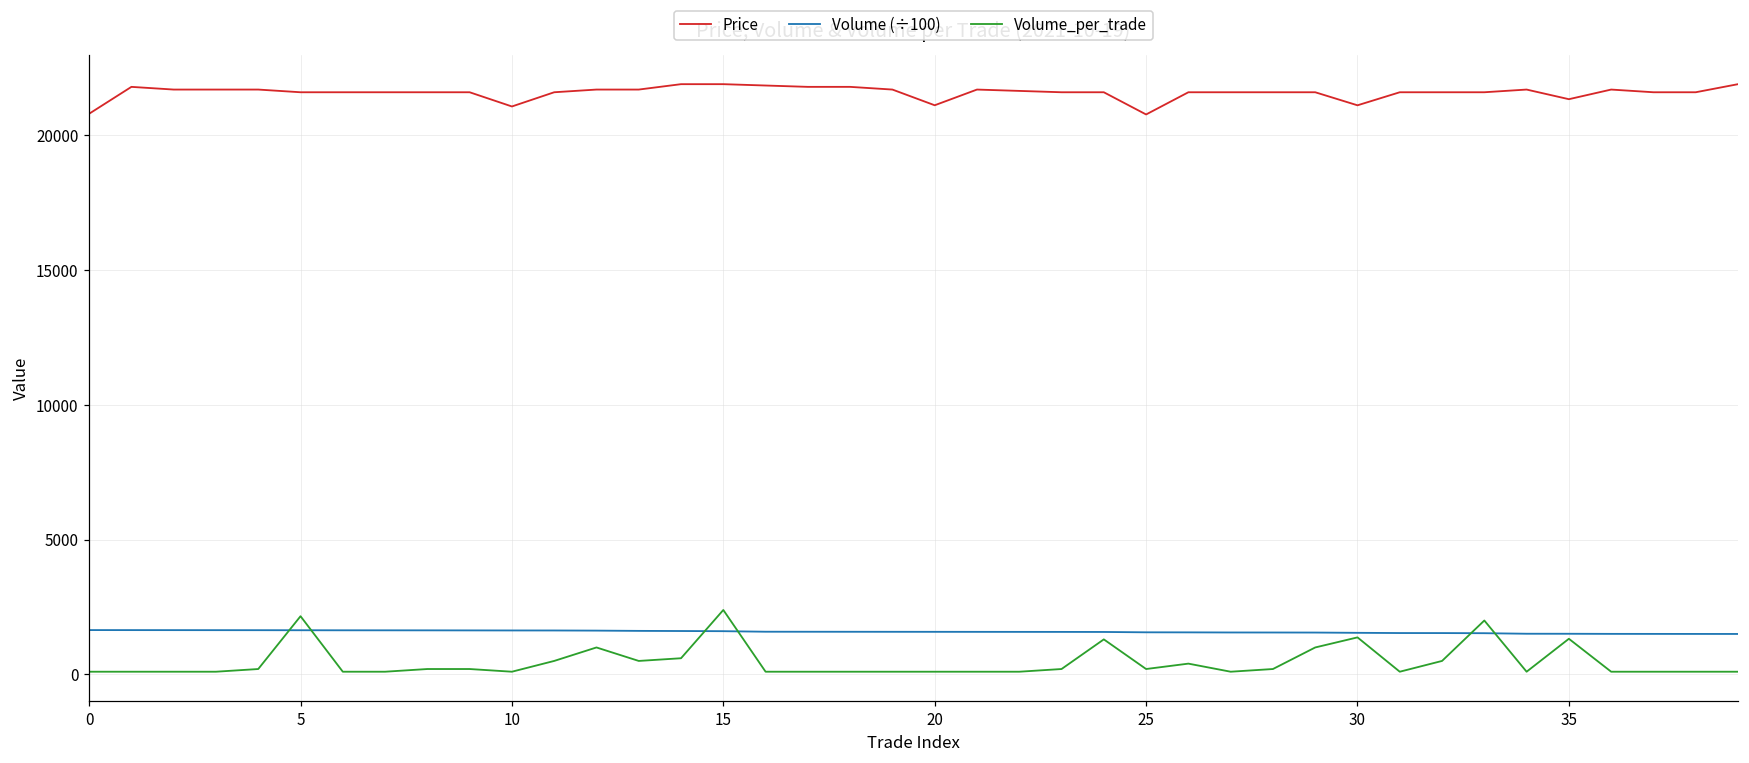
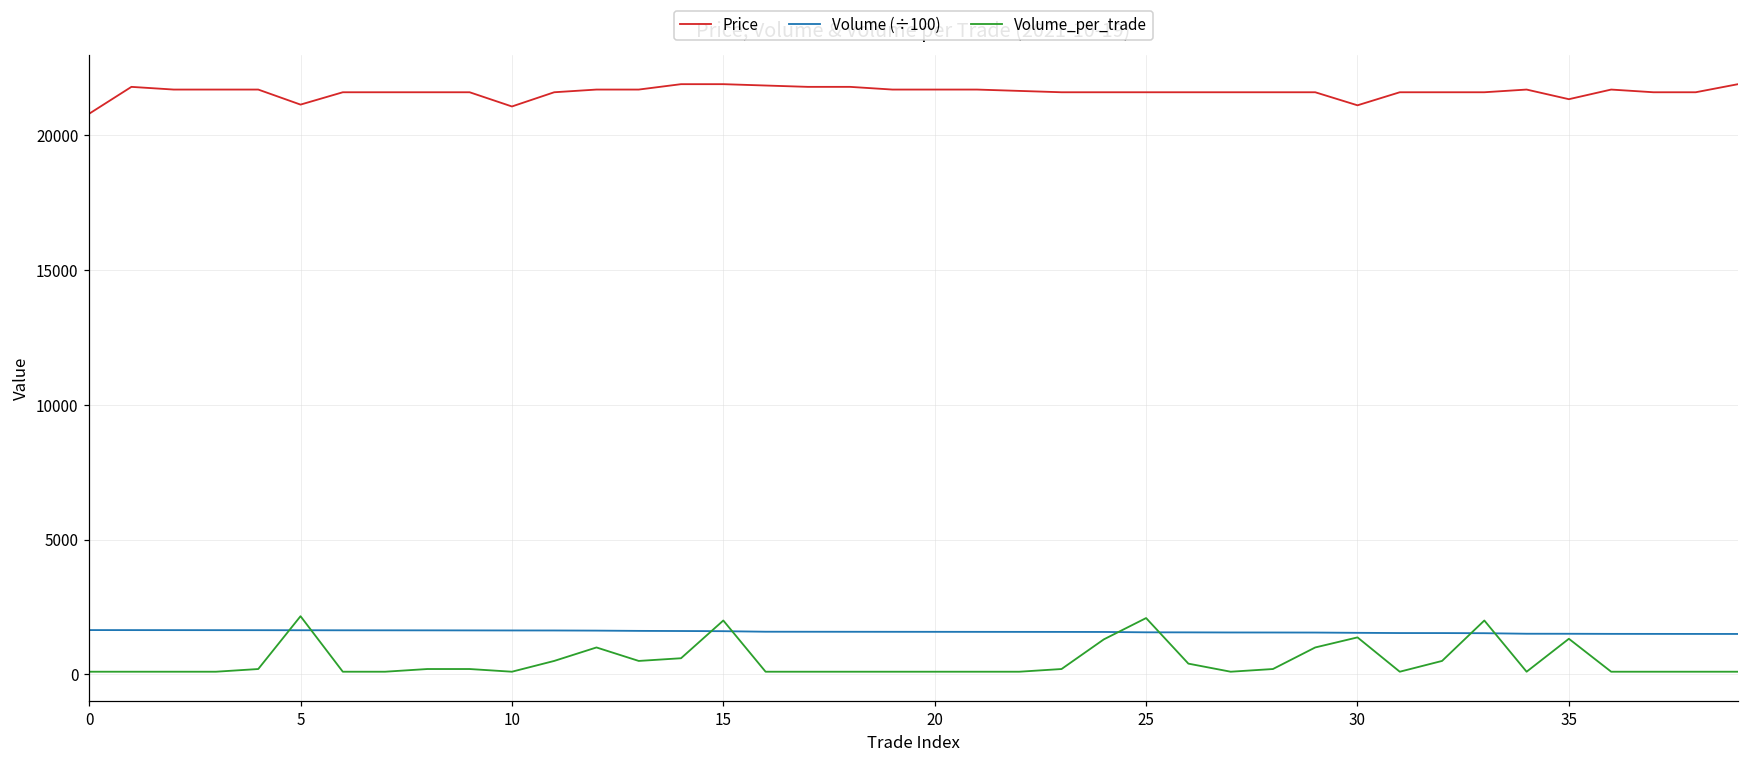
  {
    "Price": {
      "0": 20800,
-     "5": 21600,
+     "5": 21100,
      "10": 21100,
      "15": 21900,
-     "20": 21100,
-     "25": 20800,
+     "20": 21700,
+     "25": 21600,
      "30": 21100,
      "35": 21300
    },
    "Volume (÷100)": {
      "0": 1600,
      "5": 1600,
      "10": 1600,
      "15": 1600,
      "20": 1600,
      "25": 1600,
      "30": 1500,
      "35": 1500
    },
    "Volume_per_trade": {
      "0": 100,
      "5": 2200,
      "10": 100,
-     "15": 2400,
+     "15": 2000,
      "20": 100,
-     "25": 200,
+     "25": 2100,
      "30": 1400,
      "35": 1300
    }
  }
